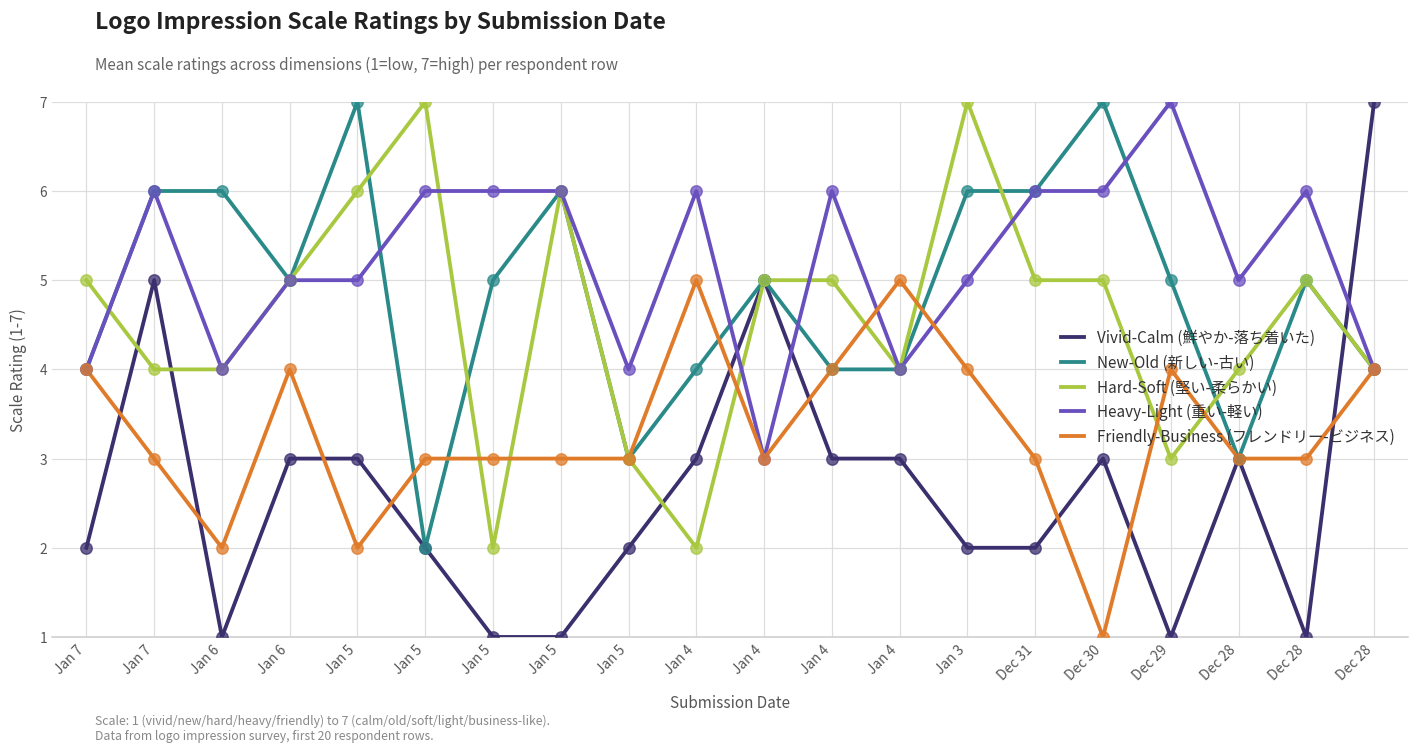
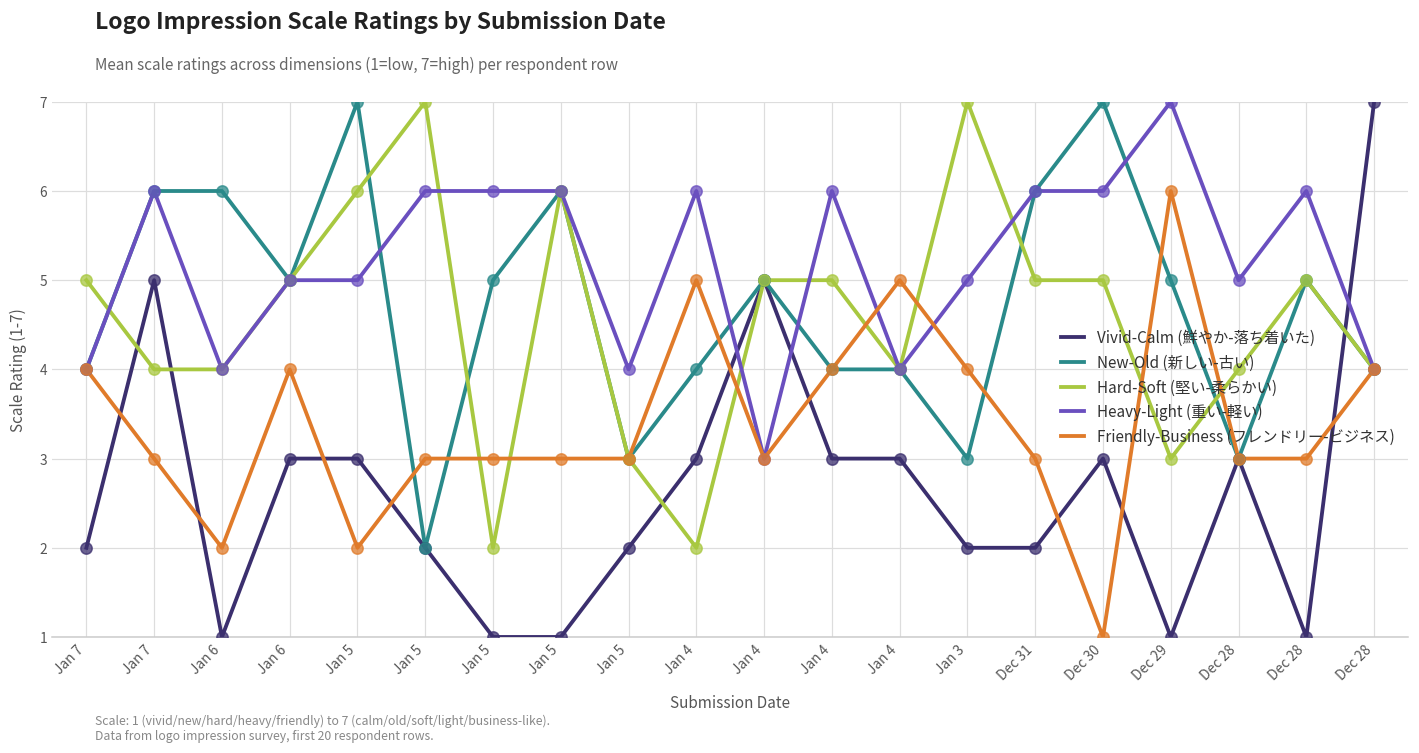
  {
    "Vivid-Calm (鮮やか-落ち着いた)": {
      "Jan 3": 2,
      "Dec 31": 2,
      "Dec 30": 3,
      "Dec 29": 1
    },
    "New-Old (新しい-古い)": {
-     "Jan 3": 6,
+     "Jan 3": 3,
      "Dec 30": 7,
      "Dec 29": 5
    },
    "Hard-Soft (堅い-柔らかい)": {
      "Jan 3": 7,
      "Dec 31": 5,
      "Dec 30": 5,
      "Dec 29": 3
    },
    "Heavy-Light (重い-軽い)": {
      "Jan 3": 5,
      "Dec 30": 6,
      "Dec 29": 7
    },
    "Friendly-Business (フレンドリー-ビジネス)": {
      "Jan 3": 4,
      "Dec 31": 3,
      "Dec 30": 1,
-     "Dec 29": 4
+     "Dec 29": 6
    }
  }
